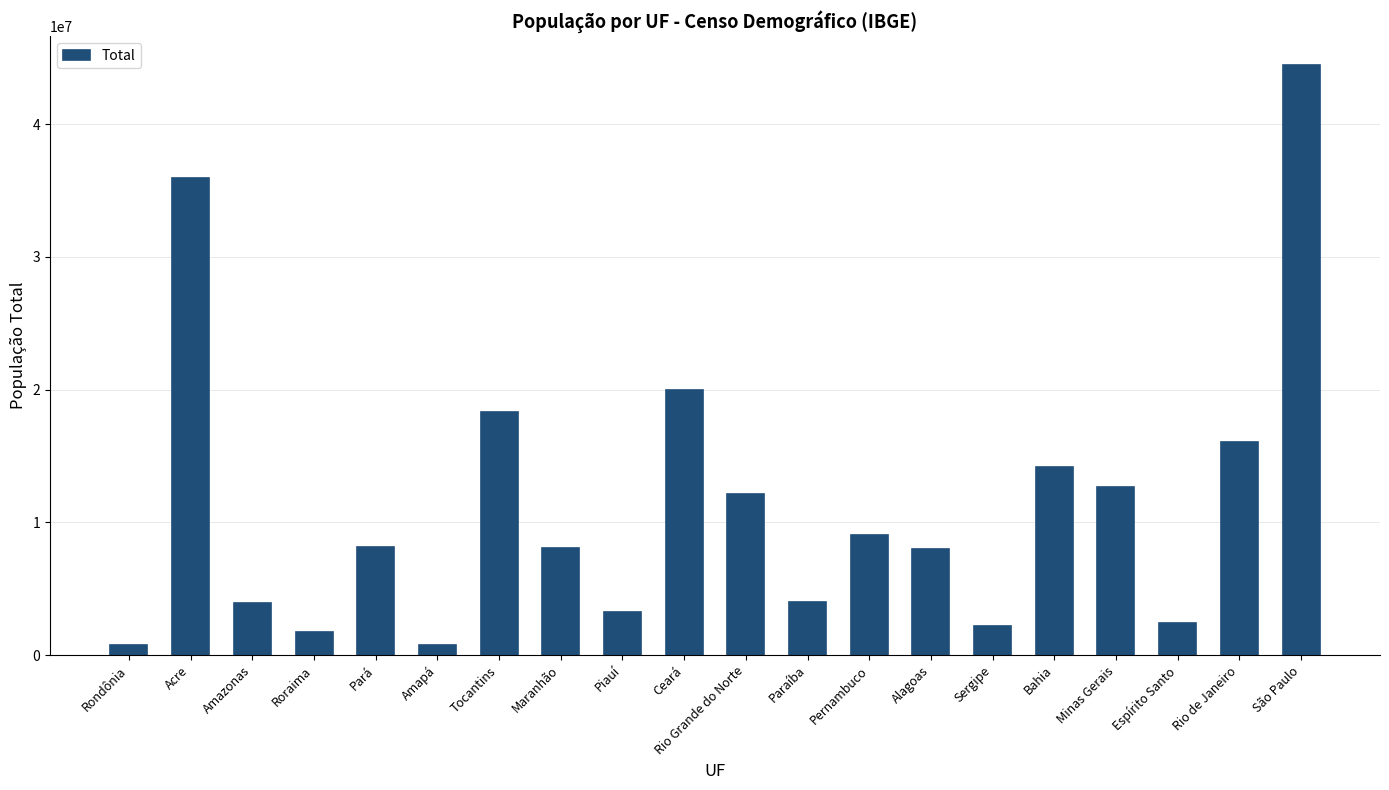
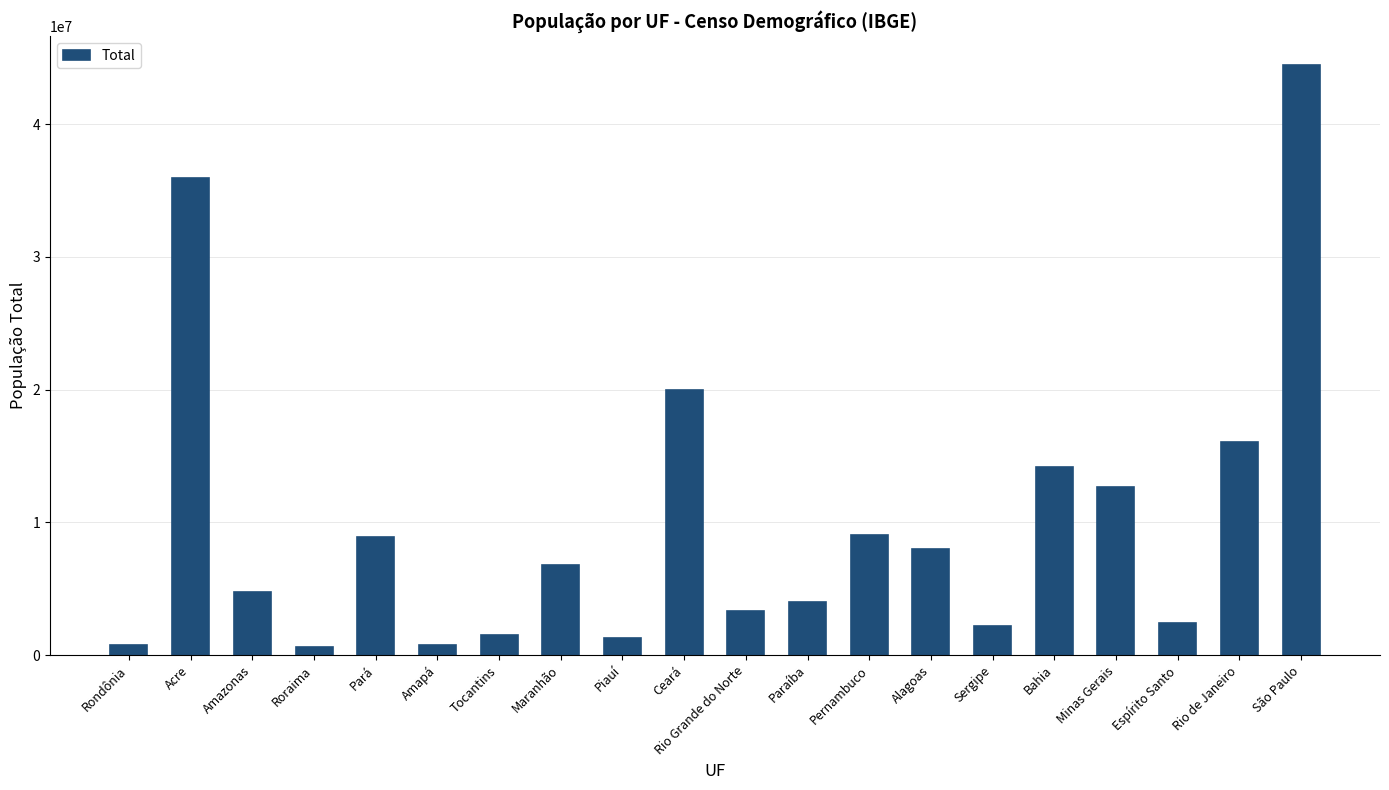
  {
    "Rondônia": 800000,
    "Acre": 35900000,
-   "Amazonas": 3900000,
-   "Roraima": 1800000,
-   "Pará": 8100000,
+   "Amazonas": 4700000,
+   "Roraima": 600000,
+   "Pará": 8900000,
    "Amapá": 700000,
-   "Tocantins": 18300000,
-   "Maranhão": 8100000,
-   "Piauí": 3300000,
+   "Tocantins": 1500000,
+   "Maranhão": 6800000,
+   "Piauí": 1300000,
    "Ceará": 20000000,
-   "Rio Grande do Norte": 12100000,
+   "Rio Grande do Norte": 3300000,
    "Paraíba": 4000000,
    "Pernambuco": 9100000,
    "Alagoas": 8000000,
    "Sergipe": 2200000,
    "Bahia": 14100000,
    "Minas Gerais": 12600000,
    "Espírito Santo": 2400000,
    "Rio de Janeiro": 16100000,
    "São Paulo": 44400000
  }
